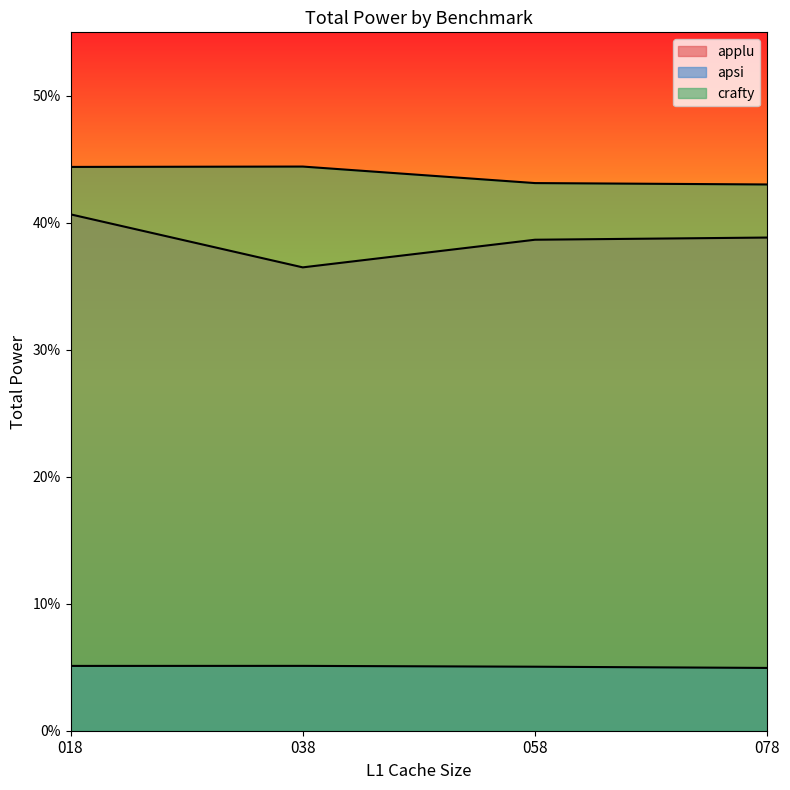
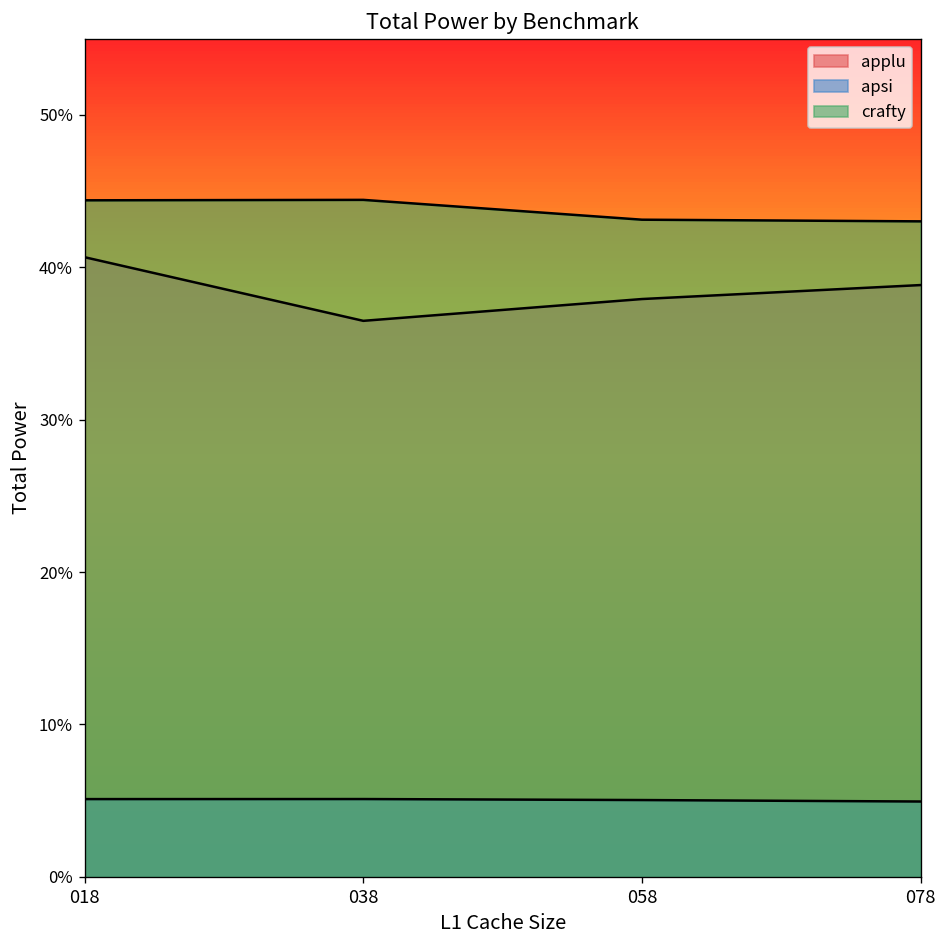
  {
    "applu": {
      "018": "40.7%",
      "038": "36.5%",
-     "058": "38.7%",
+     "058": "37.9%",
      "078": "38.8%"
    },
    "apsi": {
      "018": "5.1%",
      "038": "5.1%",
      "058": "5.0%",
      "078": "4.9%"
    },
    "crafty": {
      "018": "44.4%",
      "038": "44.4%",
      "058": "43.1%",
      "078": "43.0%"
    }
  }
